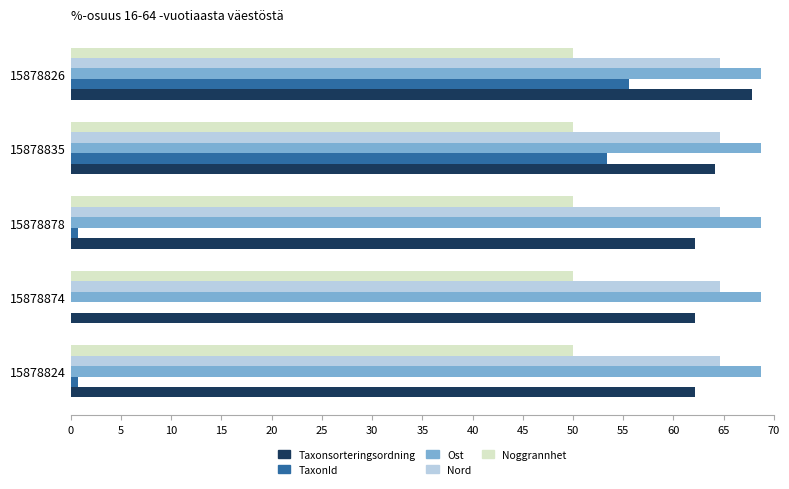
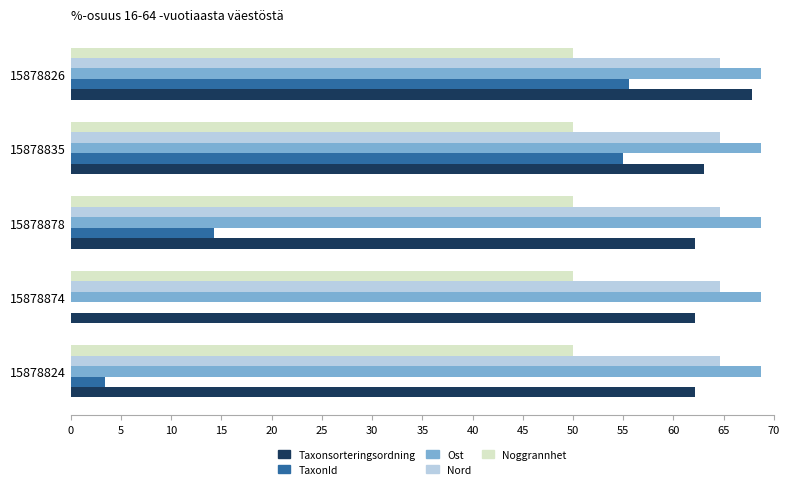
  {
    "Taxonsorteringsordning": {
      "15878826": 67.8,
-     "15878835": 64.2,
+     "15878835": 63.0,
      "15878878": 62.1,
      "15878874": 62.2,
      "15878824": 62.1
    },
    "TaxonId": {
      "15878826": 55.6,
-     "15878835": 53.4,
-     "15878878": 0.7,
-     "15878824": 0.7
+     "15878835": 55.0,
+     "15878878": 14.3,
+     "15878824": 3.4
    },
    "Ost": {
      "15878826": 68.7,
      "15878835": 68.7,
      "15878878": 68.7,
      "15878874": 68.7,
      "15878824": 68.7
    }
  }
